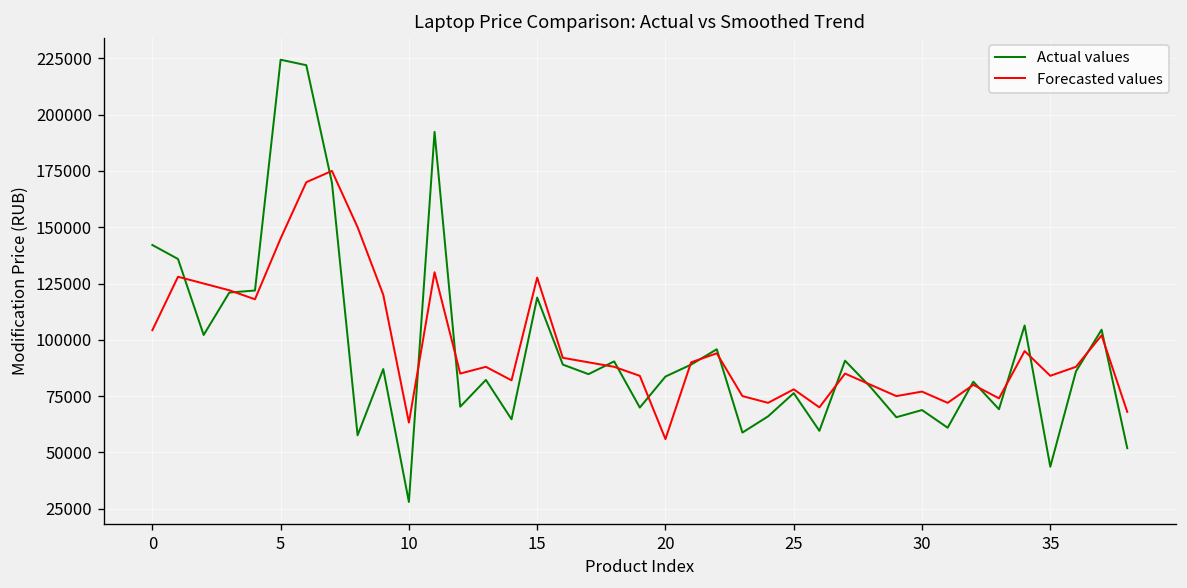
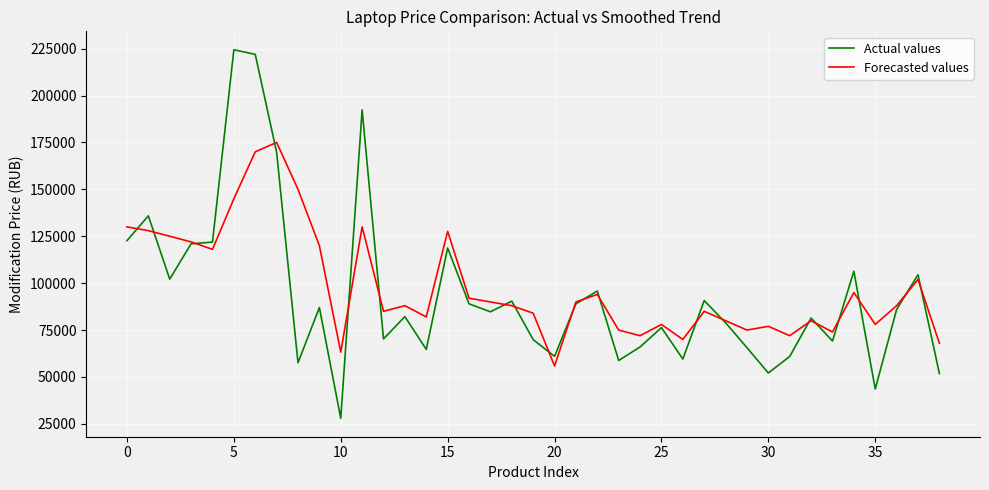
  {
    "Actual values": {
-     "0": 142000,
+     "0": 123000,
      "5": 224000,
      "10": 28000,
      "15": 119000,
-     "20": 84000,
+     "20": 61000,
      "25": 76000,
-     "30": 69000,
+     "30": 52000,
      "35": 44000
    },
    "Forecasted values": {
-     "0": 104000,
+     "0": 130000,
      "5": 145000,
      "10": 63000,
      "15": 128000,
      "20": 56000,
      "25": 78000,
      "30": 77000,
-     "35": 84000
+     "35": 78000
    }
  }
